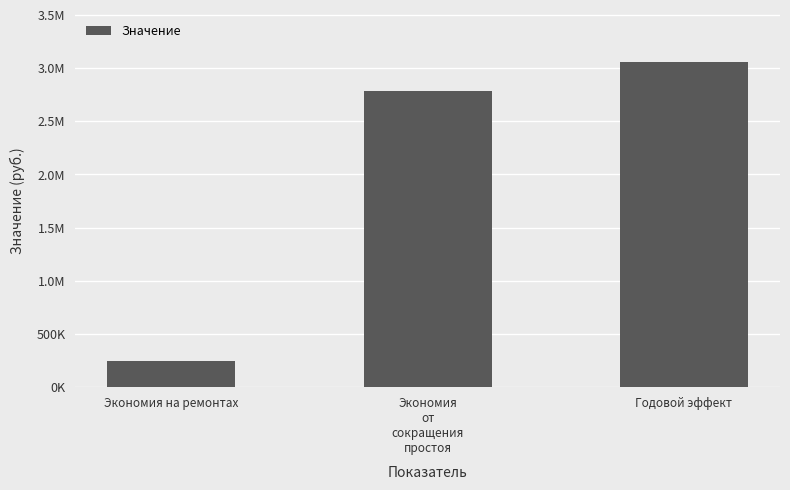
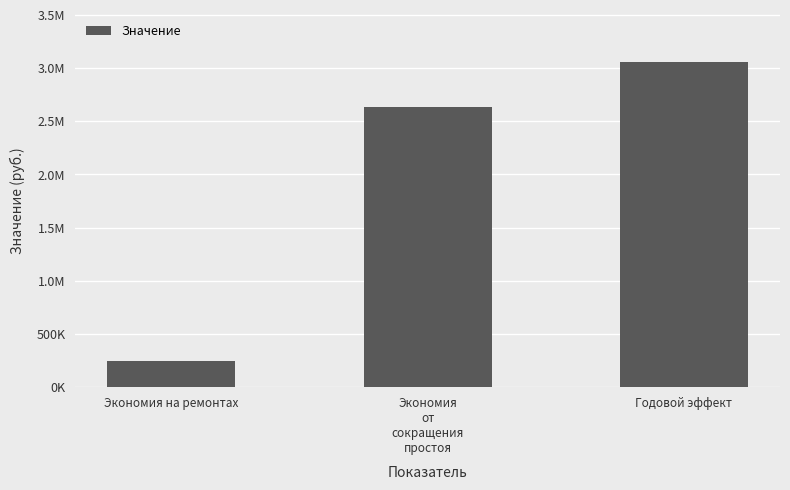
  {
    "Экономия на ремонтах": 240000,
-   "Экономия от сокращения простоя": 2780000,
+   "Экономия от сокращения простоя": 2640000,
    "Годовой эффект": 3050000
  }
